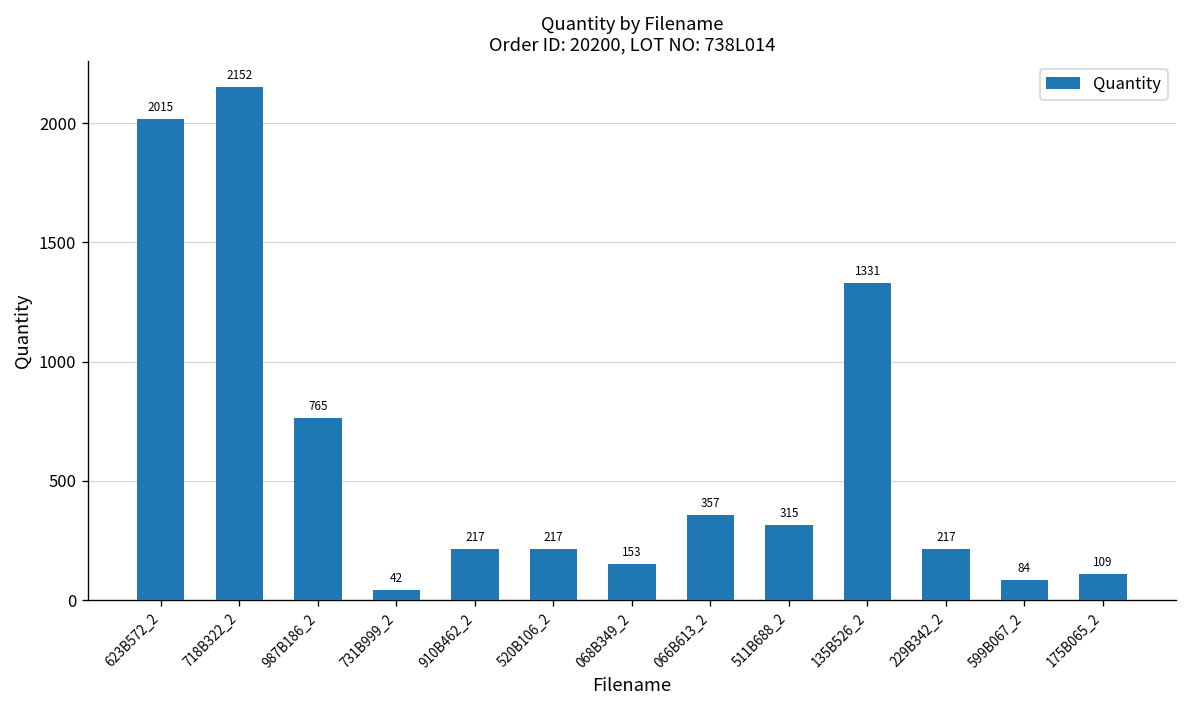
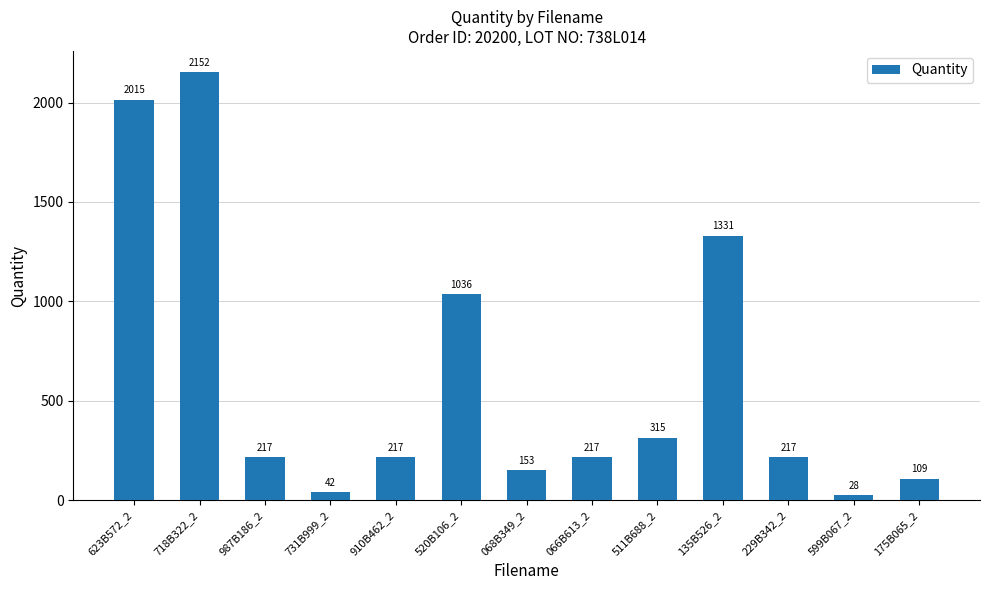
  {
    "623B572_2": 2015,
    "718B322_2": 2152,
-   "987B186_2": 765,
+   "987B186_2": 217,
    "731B999_2": 42,
    "910B462_2": 217,
-   "520B106_2": 217,
+   "520B106_2": 1036,
    "068B349_2": 153,
-   "066B613_2": 357,
+   "066B613_2": 217,
    "511B688_2": 315,
    "135B526_2": 1331,
    "229B342_2": 217,
-   "599B067_2": 84,
+   "599B067_2": 28,
    "175B065_2": 109
  }
